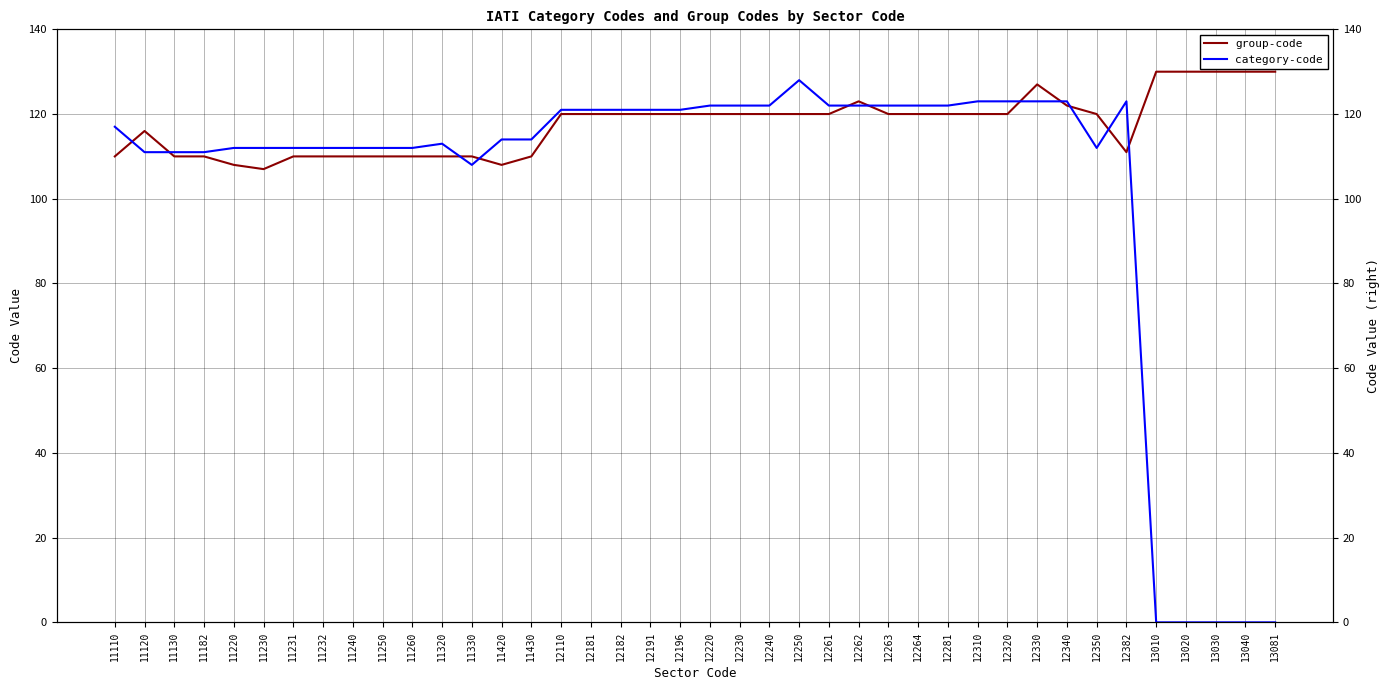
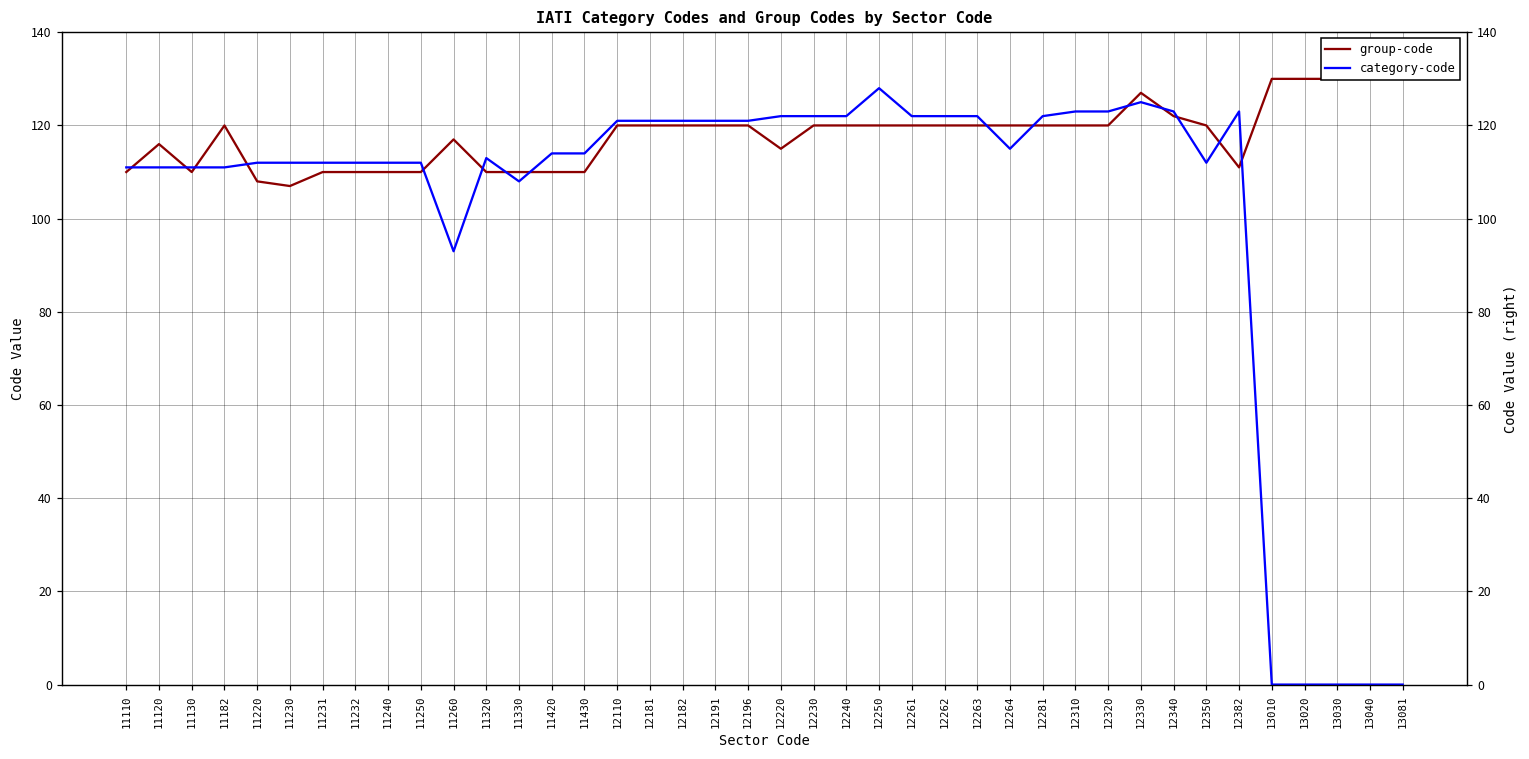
  {
    "group-code": {
      "11110": 110,
      "11120": 116,
      "11130": 110,
-     "11182": 110,
+     "11182": 120,
      "11220": 108,
      "11230": 107,
      "11231": 110,
      "11232": 110,
      "11240": 110,
      "11250": 110,
-     "11260": 110,
+     "11260": 117,
      "11320": 110,
      "11330": 110,
-     "11420": 108,
+     "11420": 110,
      "11430": 110,
      "12110": 120,
      "12181": 120,
      "12182": 120,
      "12191": 120,
      "12196": 120,
-     "12220": 120,
+     "12220": 115,
      "12230": 120,
      "12240": 120,
      "12250": 120,
      "12261": 120,
-     "12262": 123,
+     "12262": 120,
      "12263": 120,
      "12264": 120,
      "12281": 120,
      "12310": 120,
      "12320": 120,
      "12330": 127,
      "12340": 122,
      "12350": 120,
      "12382": 111,
      "13010": 130,
      "13020": 130,
      "13030": 130,
      "13040": 130,
      "13081": 130
    },
    "category-code": {
-     "11110": 117,
+     "11110": 111,
      "11120": 111,
      "11130": 111,
      "11182": 111,
      "11220": 112,
      "11230": 112,
      "11231": 112,
      "11232": 112,
      "11240": 112,
      "11250": 112,
-     "11260": 112,
+     "11260": 93,
      "11320": 113,
      "11330": 108,
      "11420": 114,
      "11430": 114,
      "12110": 121,
      "12181": 121,
      "12182": 121,
      "12191": 121,
      "12196": 121,
      "12220": 122,
      "12230": 122,
      "12240": 122,
      "12250": 128,
      "12261": 122,
      "12262": 122,
      "12263": 122,
-     "12264": 122,
+     "12264": 115,
      "12281": 122,
      "12310": 123,
      "12320": 123,
-     "12330": 123,
+     "12330": 125,
      "12340": 123,
      "12350": 112,
      "12382": 123,
      "13010": 0,
      "13020": 0,
      "13030": 0,
      "13040": 0,
      "13081": 0
    }
  }
